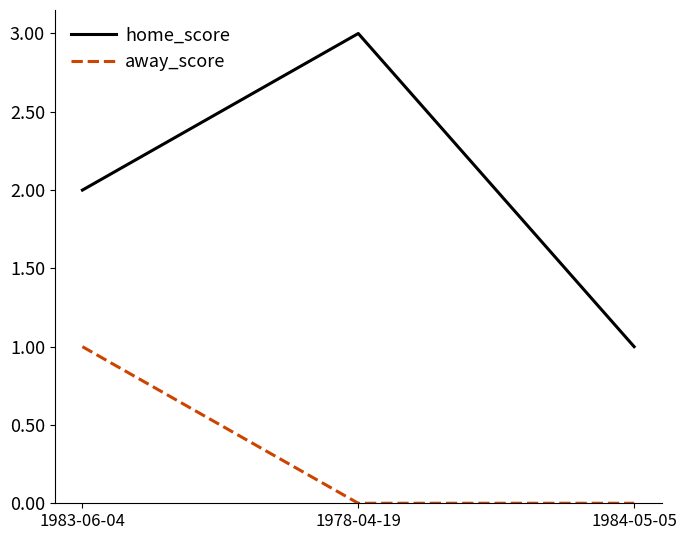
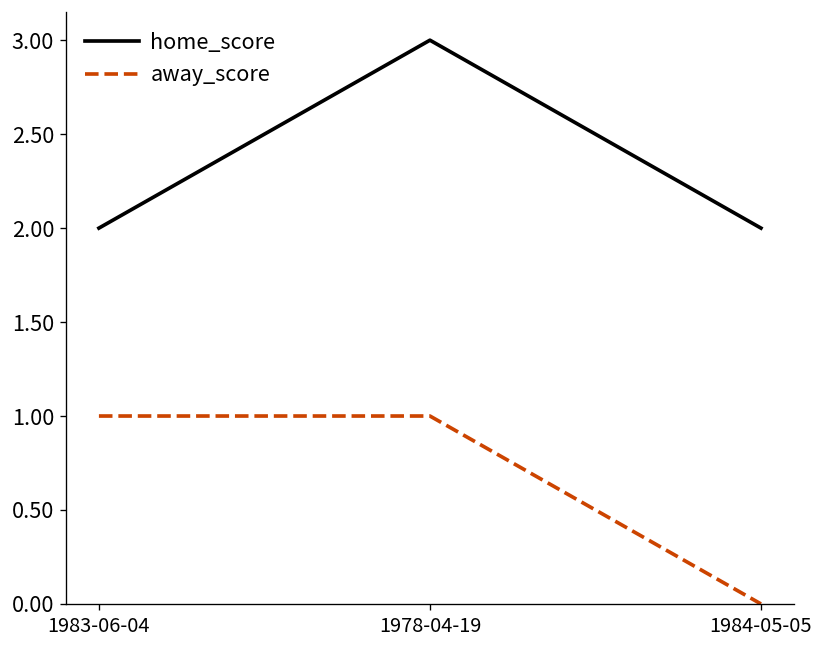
  {
    "home_score": {
      "1983-06-04": 2,
      "1978-04-19": 3,
-     "1984-05-05": 1
+     "1984-05-05": 2
    },
    "away_score": {
      "1983-06-04": 1,
-     "1978-04-19": 0,
+     "1978-04-19": 1,
      "1984-05-05": 0
    }
  }
